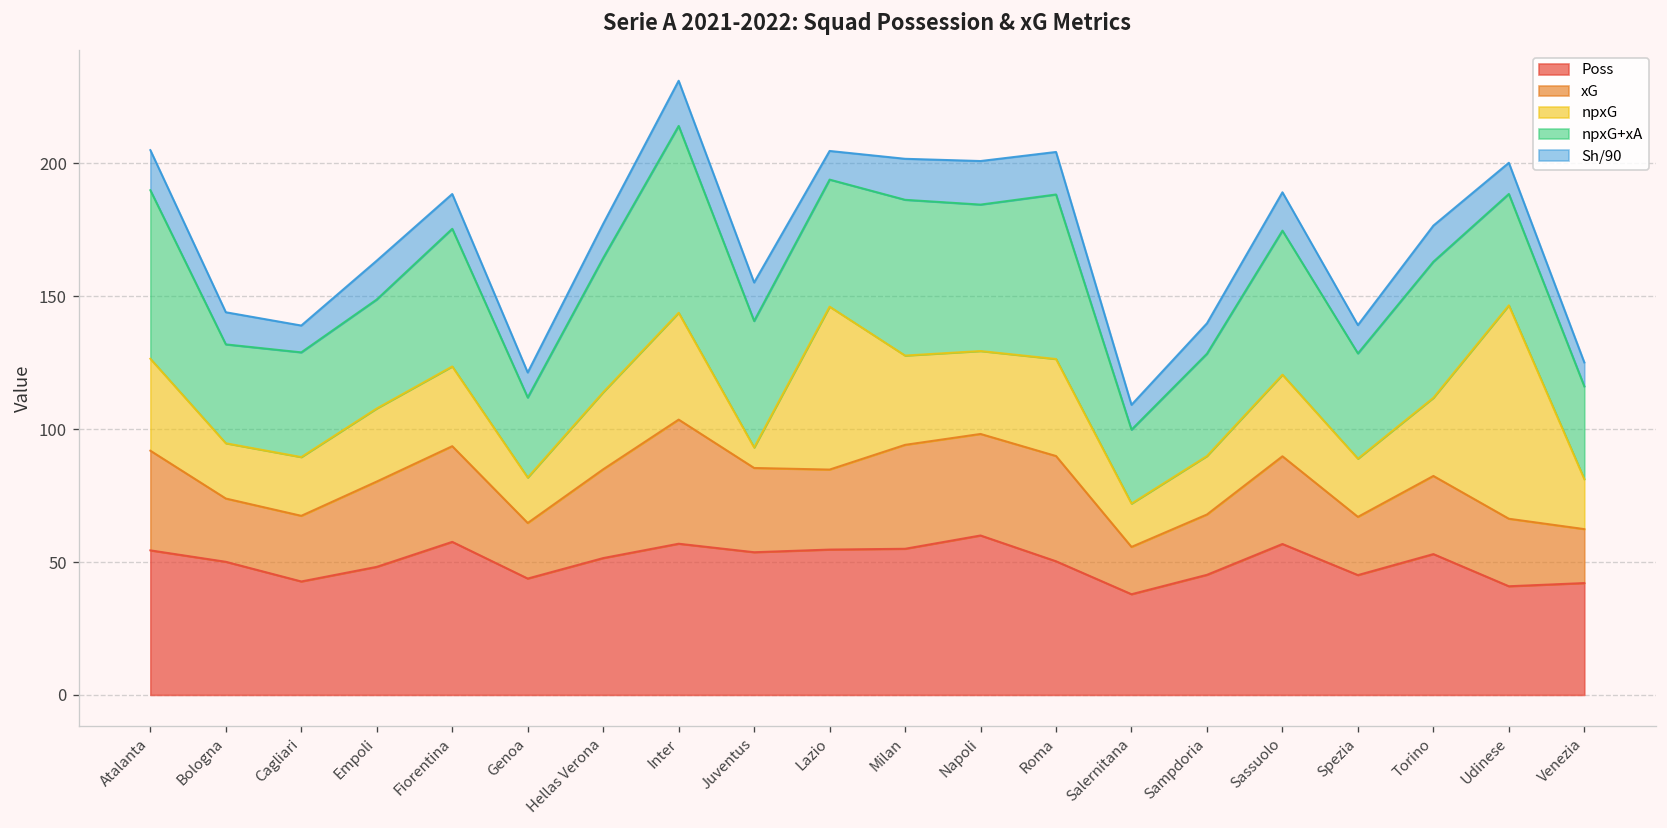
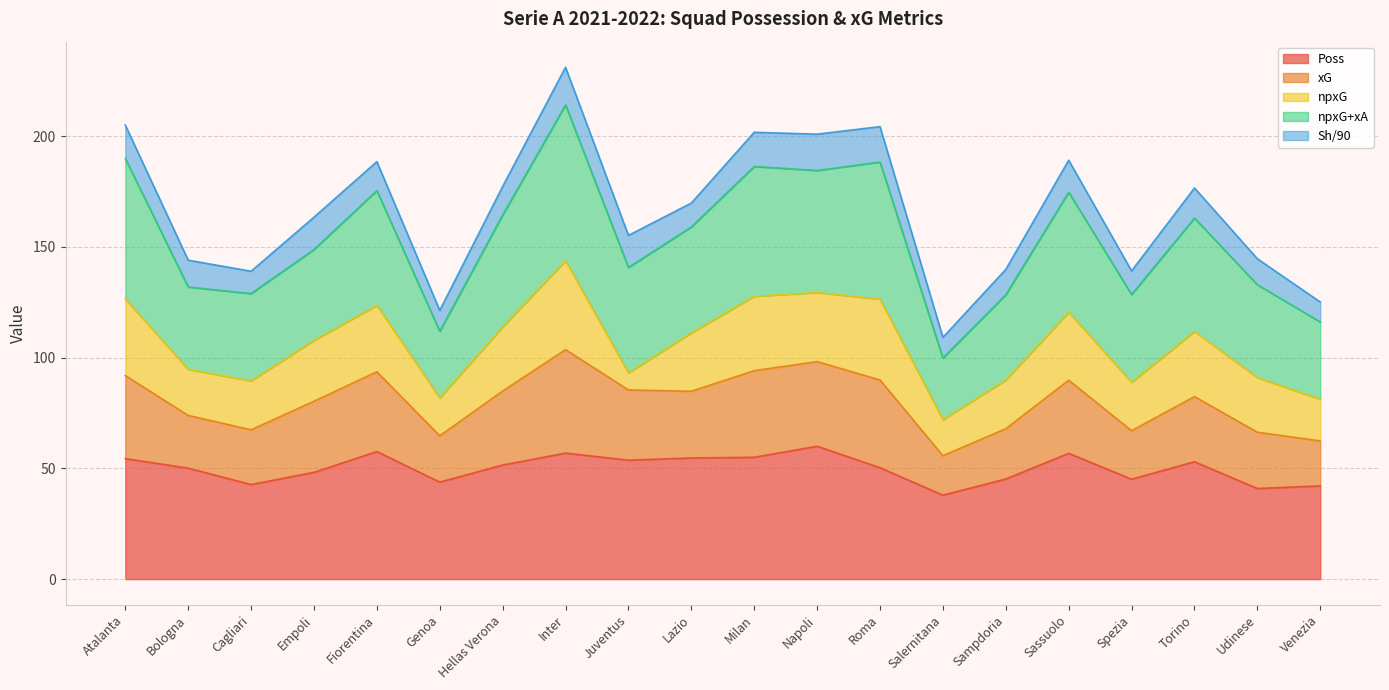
  {
    "npxG": {
      "Atalanta": 35,
      "Bologna": 21,
      "Cagliari": 22,
      "Empoli": 28,
      "Fiorentina": 30,
      "Genoa": 17,
      "Hellas Verona": 29,
      "Inter": 40,
      "Juventus": 8,
-     "Lazio": 61,
+     "Lazio": 26,
      "Milan": 34,
      "Napoli": 31,
      "Roma": 37,
      "Salernitana": 16,
      "Sampdoria": 22,
      "Sassuolo": 31,
      "Spezia": 22,
      "Torino": 29,
-     "Udinese": 80,
+     "Udinese": 25,
      "Venezia": 19
    },
    "npxG+xA": {
      "Atalanta": 63,
      "Bologna": 37,
      "Cagliari": 39,
      "Empoli": 41,
      "Fiorentina": 52,
      "Genoa": 30,
      "Hellas Verona": 51,
      "Inter": 70,
      "Juventus": 48,
      "Lazio": 48,
      "Milan": 59,
      "Napoli": 55,
      "Roma": 62,
      "Salernitana": 28,
      "Sampdoria": 39,
      "Sassuolo": 54,
      "Spezia": 40,
      "Torino": 51,
      "Udinese": 42,
      "Venezia": 35
    },
    "Sh/90": {
      "Atalanta": 15,
      "Bologna": 12,
      "Cagliari": 10,
      "Empoli": 15,
      "Fiorentina": 13,
      "Genoa": 9,
      "Hellas Verona": 13,
      "Inter": 17,
      "Juventus": 14,
      "Lazio": 11,
      "Milan": 15,
      "Napoli": 16,
      "Roma": 16,
      "Salernitana": 9,
      "Sampdoria": 11,
      "Sassuolo": 14,
      "Spezia": 11,
      "Torino": 14,
      "Udinese": 12,
      "Venezia": 9
    }
  }
